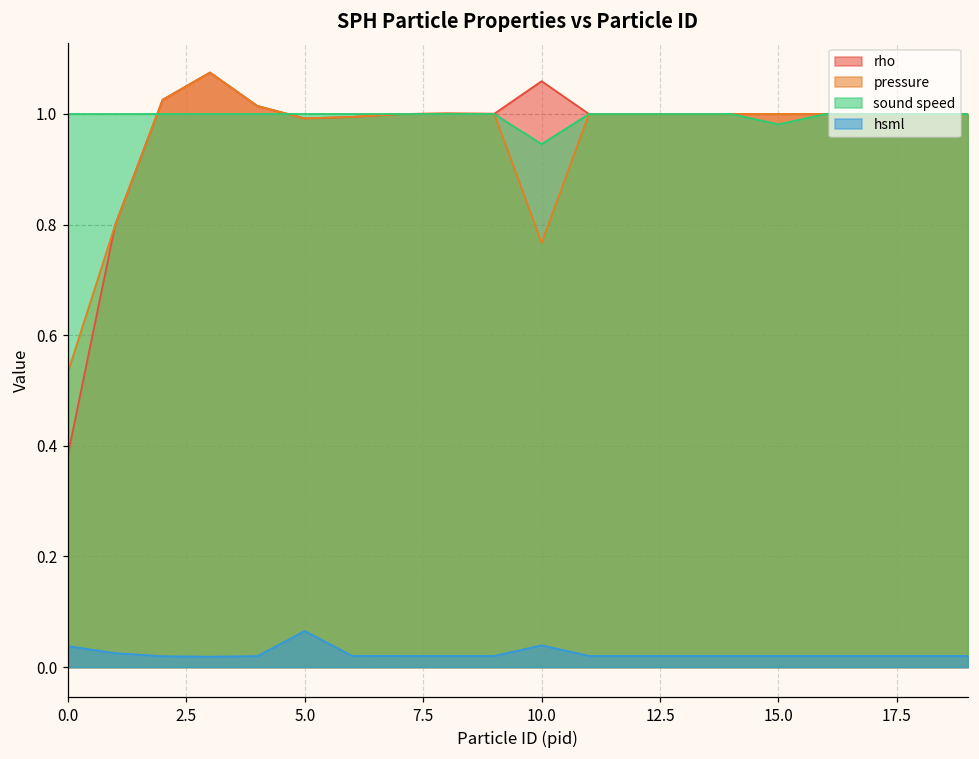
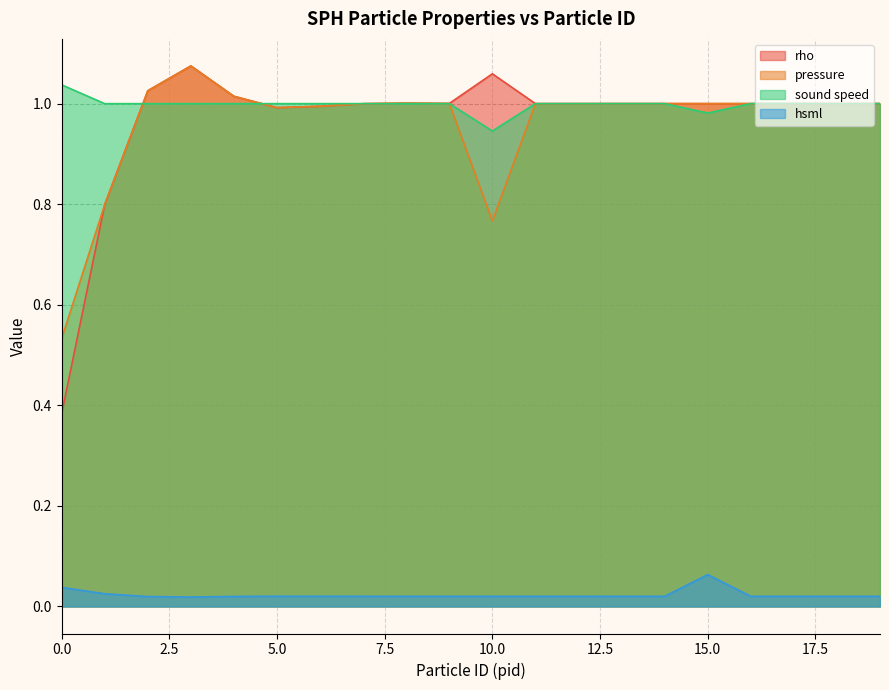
  {
    "sound speed": {
-     "0.0": 1.00,
+     "0.0": 1.04,
      "5.0": 1.00,
      "10.0": 0.95,
      "15.0": 0.98
    },
    "hsml": {
      "0.0": 0.04,
-     "5.0": 0.07,
-     "10.0": 0.04,
-     "15.0": 0.02
+     "5.0": 0.02,
+     "10.0": 0.02,
+     "15.0": 0.06
    }
  }
